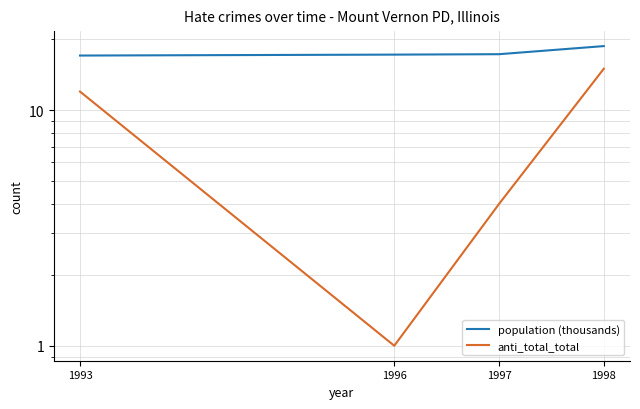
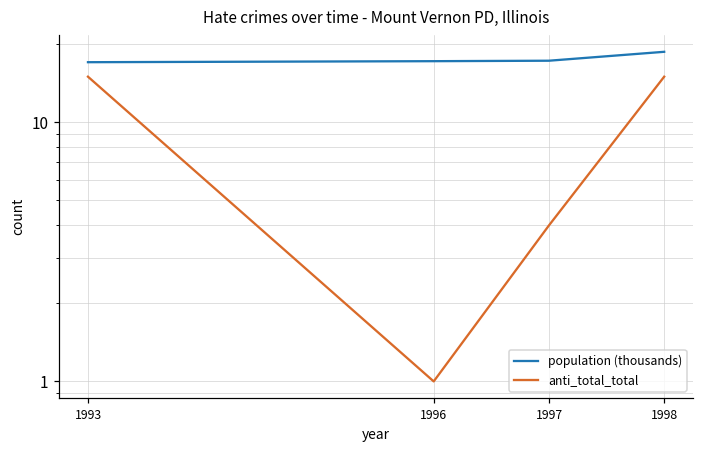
  {
    "population (thousands)": {
      "1993": 17,
      "1996": 17,
      "1997": 17,
      "1998": 19
    },
    "anti_total_total": {
-     "1993": 12,
+     "1993": 15,
      "1996": 1,
      "1997": 4,
      "1998": 15
    }
  }
